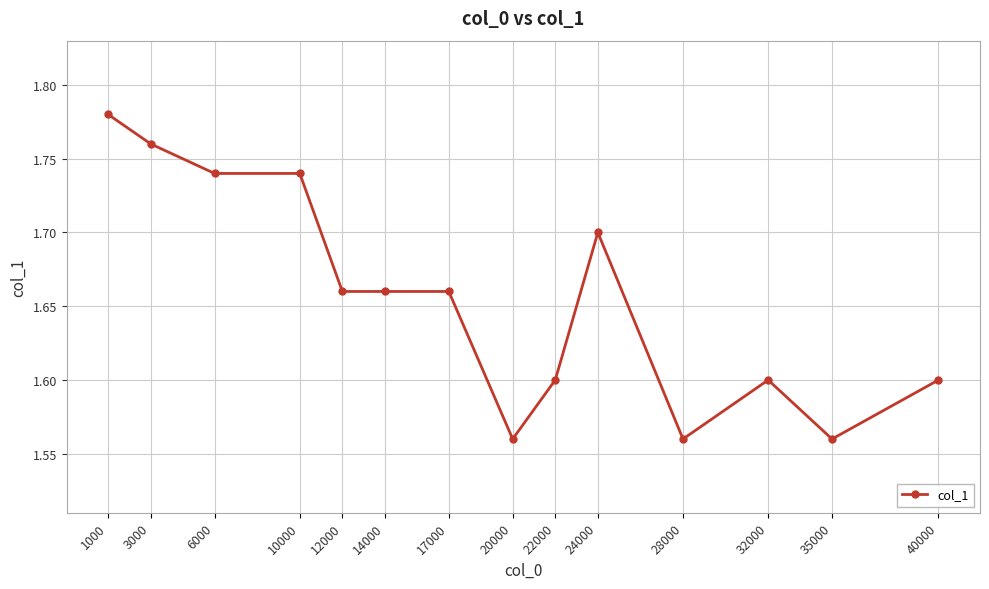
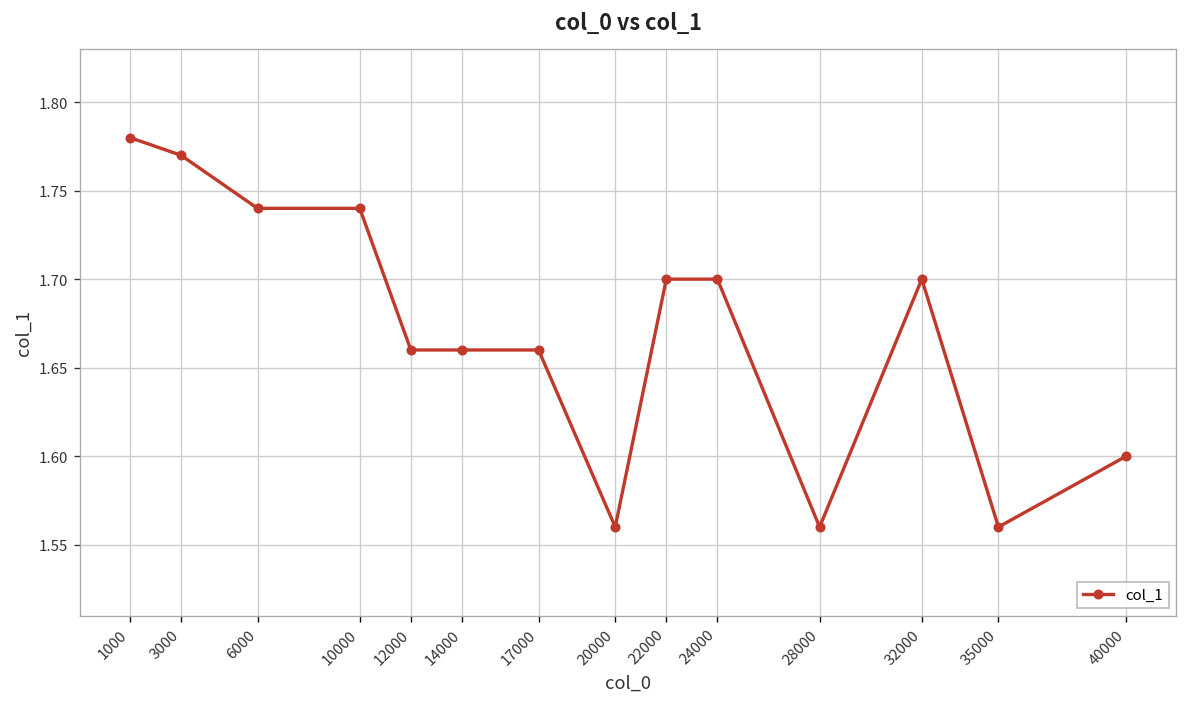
  {
    "1000": 1.78,
-   "3000": 1.76,
+   "3000": 1.77,
    "6000": 1.74,
    "10000": 1.74,
    "12000": 1.66,
    "14000": 1.66,
    "17000": 1.66,
    "20000": 1.56,
-   "22000": 1.6,
+   "22000": 1.7,
    "24000": 1.70,
    "28000": 1.56,
-   "32000": 1.6,
+   "32000": 1.7,
    "35000": 1.56,
    "40000": 1.60
  }
